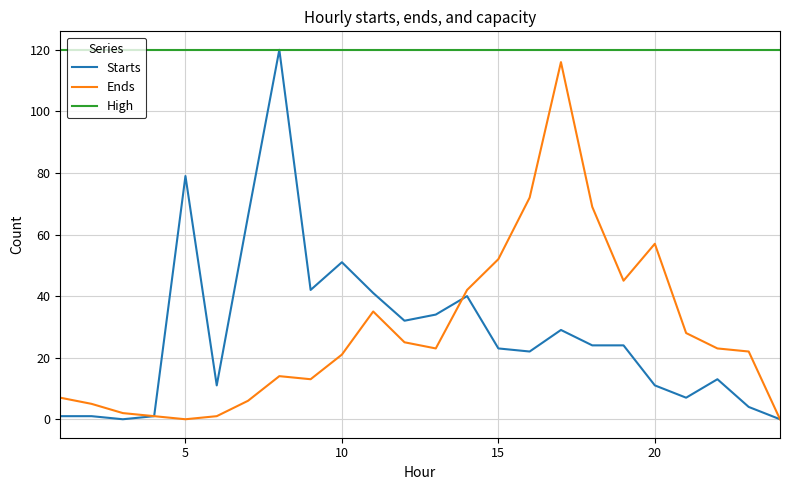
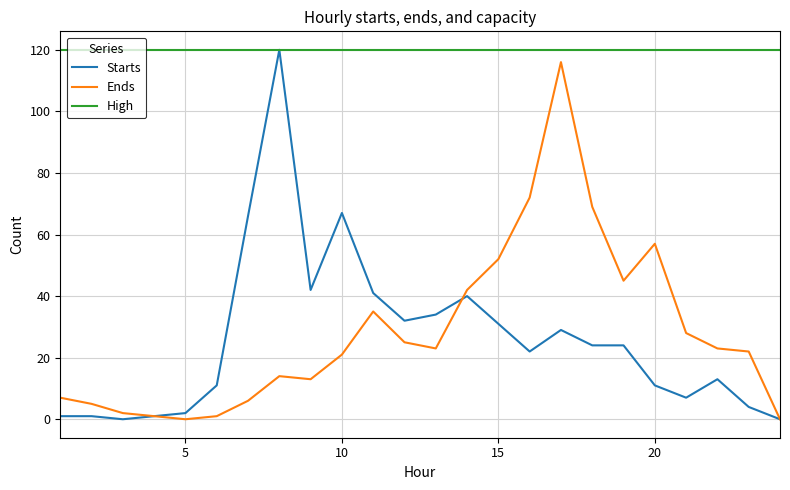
  {
    "Starts": {
-     "5": 79,
-     "10": 51,
-     "15": 23,
+     "5": 2,
+     "10": 67,
+     "15": 31,
      "20": 11
    },
    "Ends": {
      "5": 0,
      "10": 21,
      "15": 52,
      "20": 57
    },
    "High": {
      "5": 120,
      "10": 120,
      "15": 120,
      "20": 120
    }
  }
